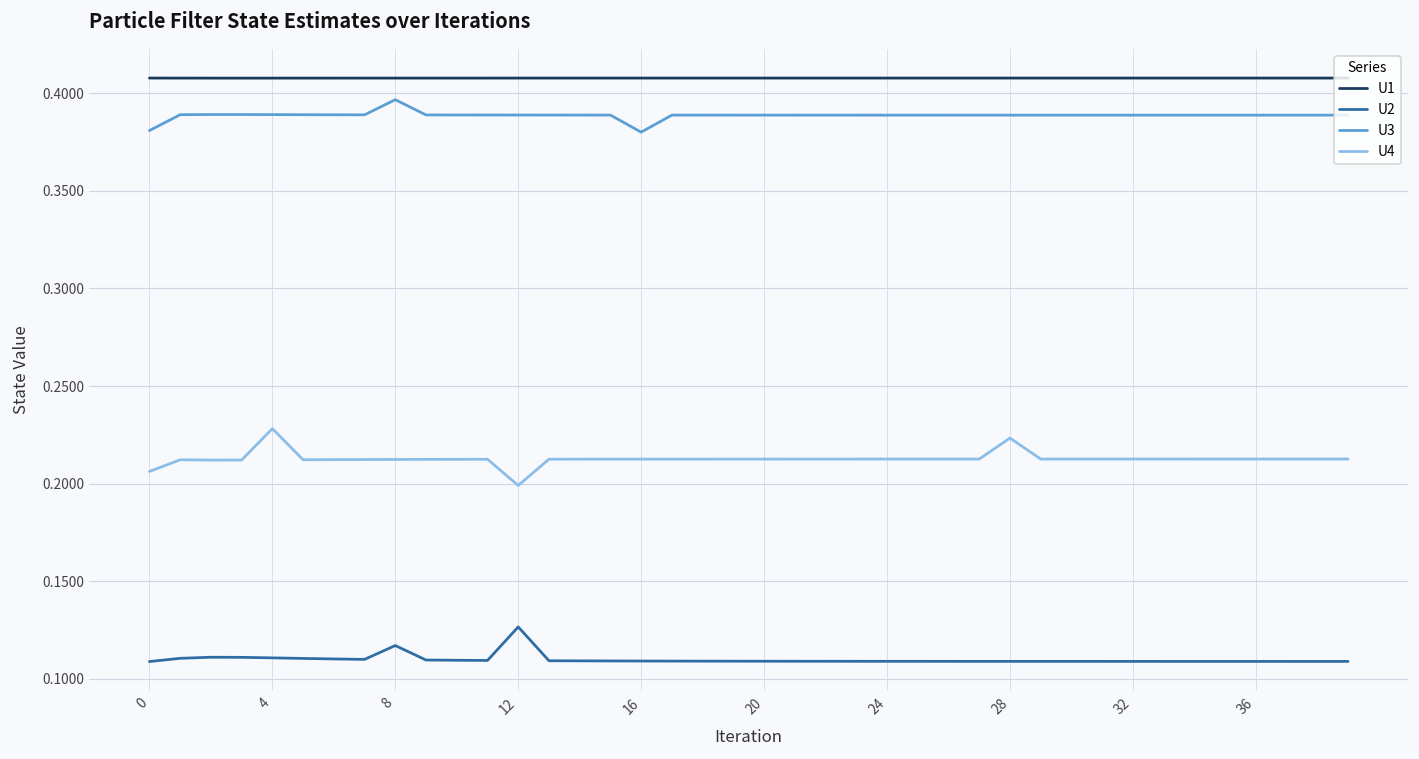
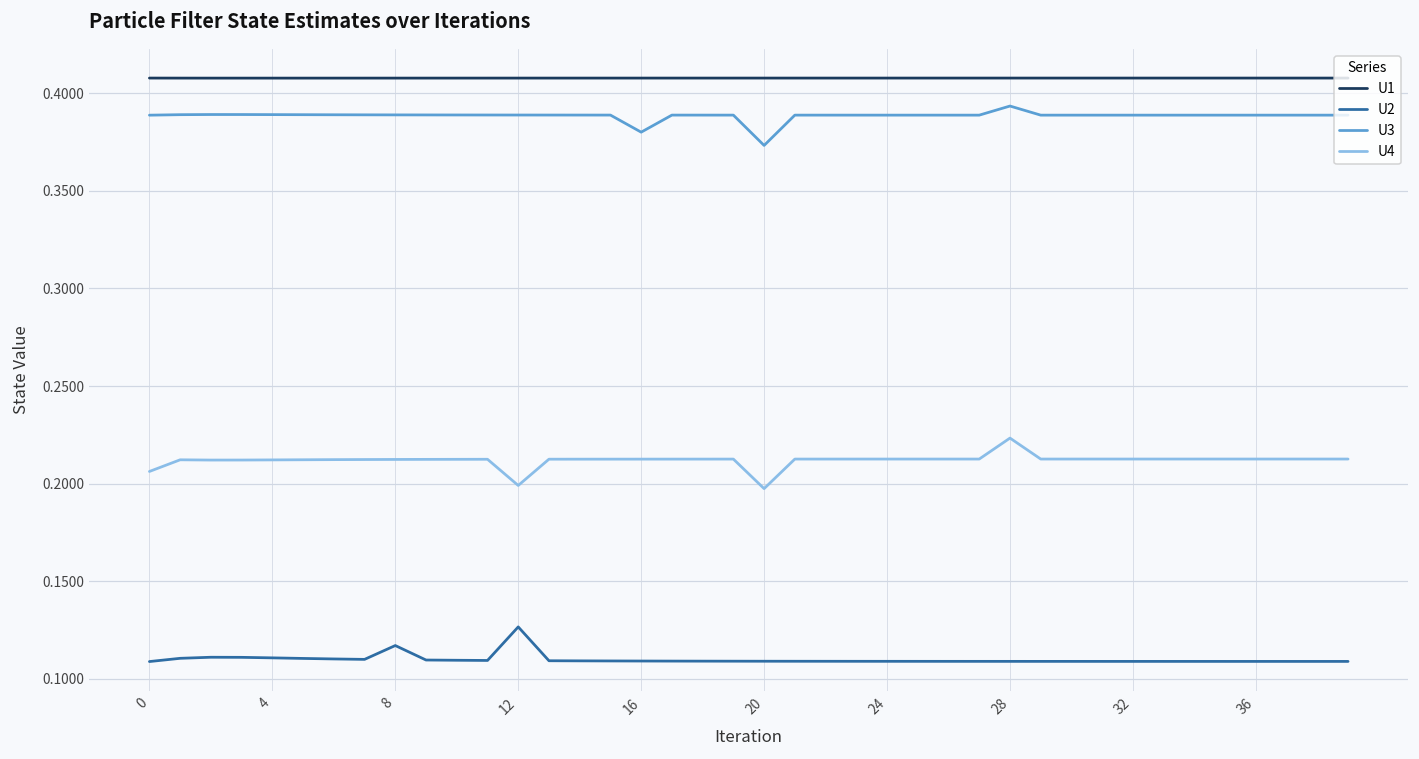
  {
    "U1": {
      "0": 0.408,
      "4": 0.408,
      "8": 0.408,
      "12": 0.408,
      "16": 0.408,
      "20": 0.408,
      "24": 0.408,
      "28": 0.408,
      "32": 0.408,
      "36": 0.408
    },
    "U2": {
      "0": 0.109,
      "4": 0.111,
      "8": 0.117,
      "12": 0.127,
      "16": 0.109,
      "20": 0.109,
      "24": 0.109,
      "28": 0.109,
      "32": 0.109,
      "36": 0.109
    },
    "U3": {
-     "0": 0.381,
+     "0": 0.389,
      "4": 0.389,
-     "8": 0.397,
+     "8": 0.389,
      "12": 0.389,
      "16": 0.380,
-     "20": 0.389,
+     "20": 0.373,
      "24": 0.389,
-     "28": 0.389,
+     "28": 0.393,
      "32": 0.389,
      "36": 0.389
    },
    "U4": {
      "0": 0.206,
-     "4": 0.228,
+     "4": 0.212,
      "8": 0.212,
      "12": 0.199,
      "16": 0.213,
-     "20": 0.213,
+     "20": 0.197,
      "24": 0.213,
      "28": 0.223,
      "32": 0.213,
      "36": 0.213
    }
  }
